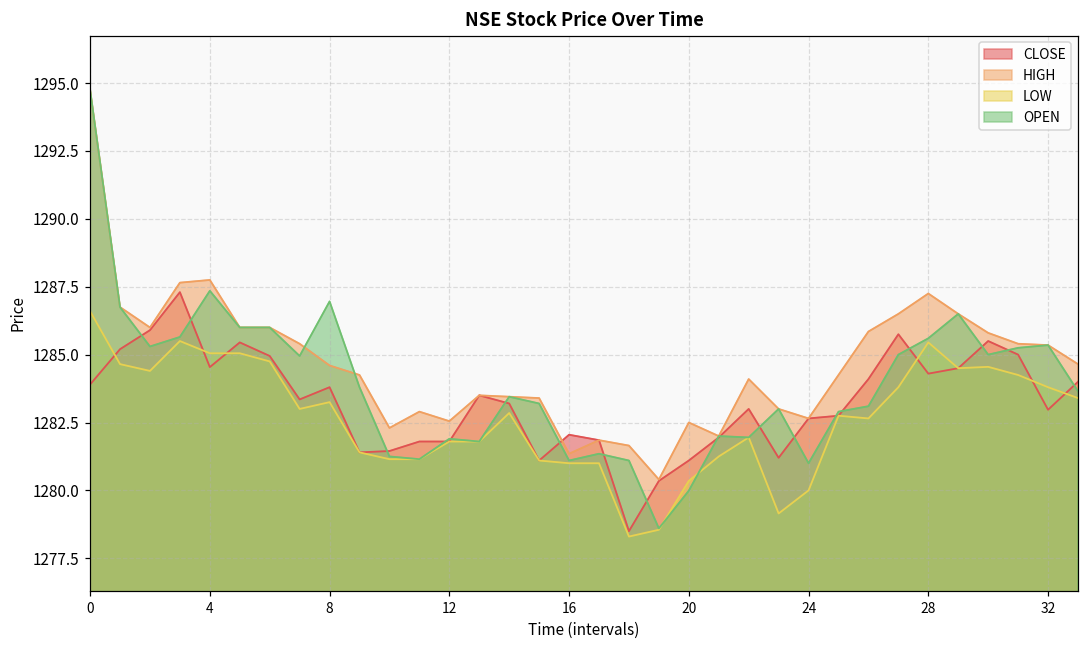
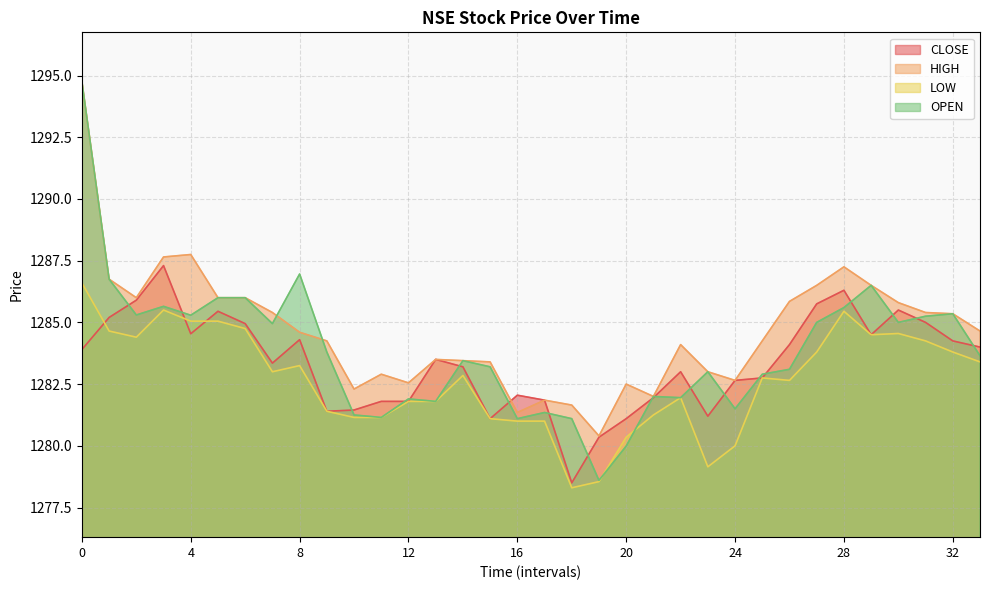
  {
    "CLOSE": {
      "0": 1283.9,
      "4": 1284.5,
-     "8": 1283.8,
+     "8": 1284.3,
      "16": 1282.1,
      "20": 1281.1,
-     "28": 1284.3,
-     "32": 1283.0
+     "28": 1286.3,
+     "32": 1284.3
    },
    "OPEN": {
-     "4": 1287.4,
+     "4": 1285.3,
      "8": 1287.0,
      "20": 1280.0,
-     "24": 1281.0,
+     "24": 1281.5,
      "28": 1285.6
    }
  }
